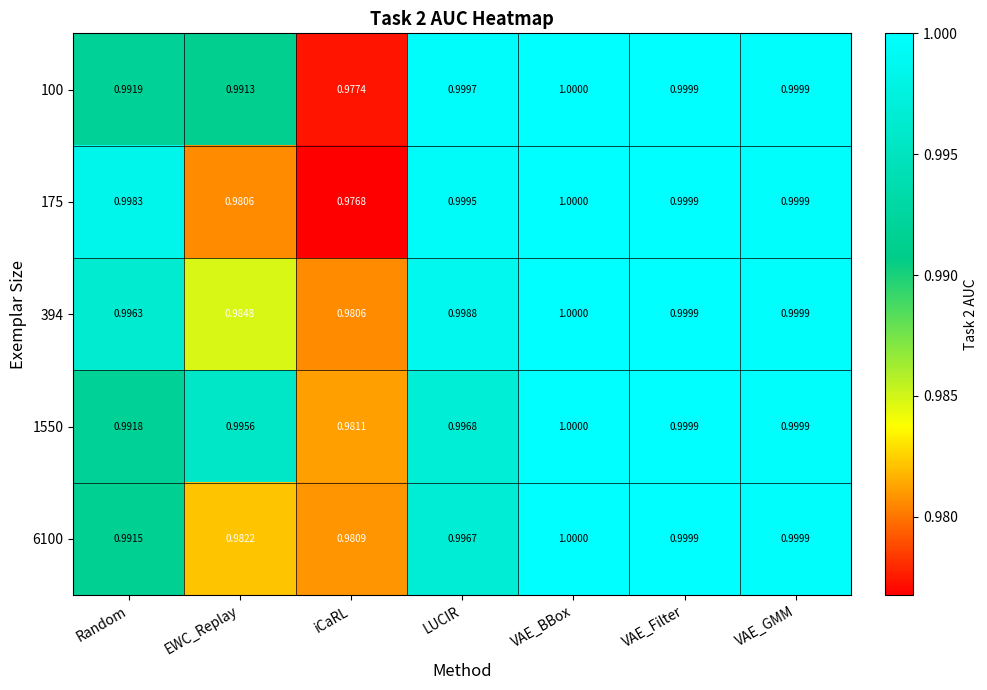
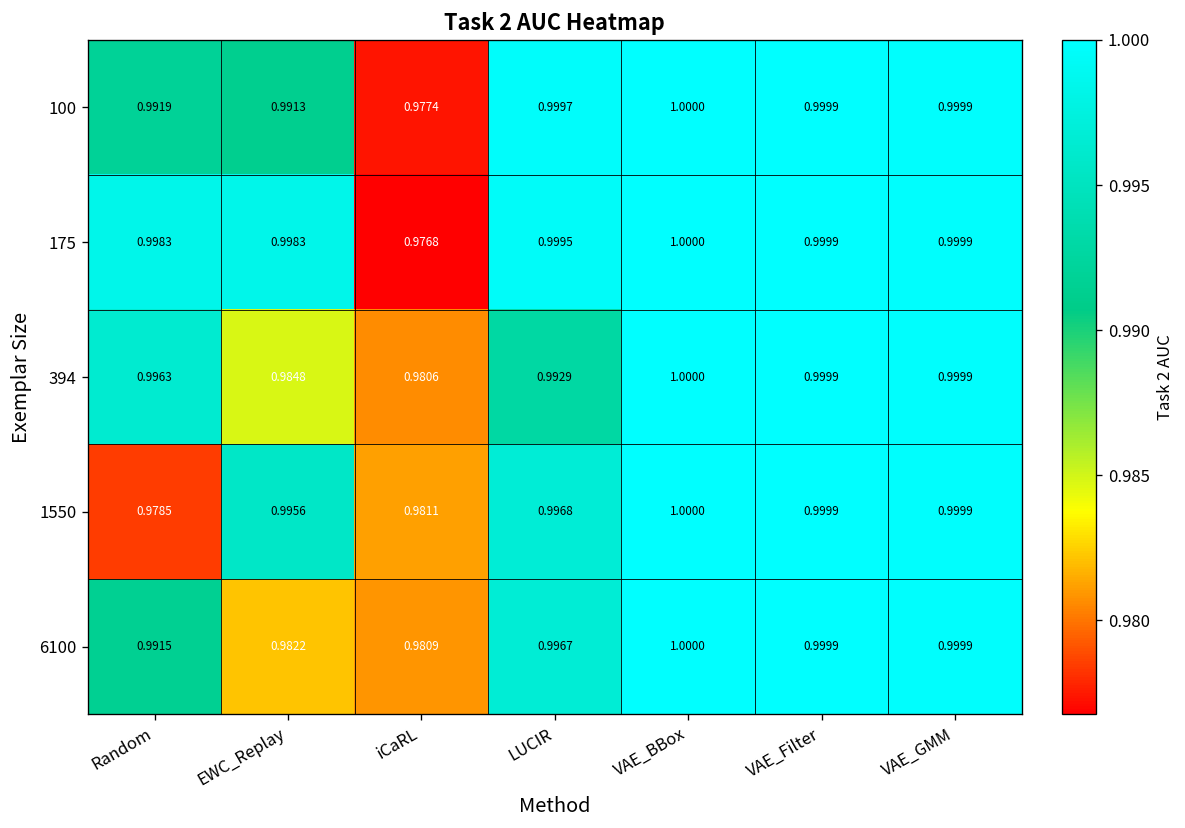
  {
    "100": {
      "Random": 0.9919,
      "EWC_Replay": 0.9913,
      "iCaRL": 0.9774,
      "LUCIR": 0.9997,
      "VAE_BBox": 1.0000,
      "VAE_Filter": 0.9999,
      "VAE_GMM": 0.9999
    },
    "175": {
      "Random": 0.9983,
-     "EWC_Replay": 0.9806,
+     "EWC_Replay": 0.9983,
      "iCaRL": 0.9768,
      "LUCIR": 0.9995,
      "VAE_BBox": 1.0000,
      "VAE_Filter": 0.9999,
      "VAE_GMM": 0.9999
    },
    "394": {
      "Random": 0.9963,
      "EWC_Replay": 0.9848,
      "iCaRL": 0.9806,
-     "LUCIR": 0.9988,
+     "LUCIR": 0.9929,
      "VAE_BBox": 1.0000,
      "VAE_Filter": 0.9999,
      "VAE_GMM": 0.9999
    },
    "1550": {
-     "Random": 0.9918,
+     "Random": 0.9785,
      "EWC_Replay": 0.9956,
      "iCaRL": 0.9811,
      "LUCIR": 0.9968,
      "VAE_BBox": 1.0000,
      "VAE_Filter": 0.9999,
      "VAE_GMM": 0.9999
    },
    "6100": {
      "Random": 0.9915,
      "EWC_Replay": 0.9822,
      "iCaRL": 0.9809,
      "LUCIR": 0.9967,
      "VAE_BBox": 1.0000,
      "VAE_Filter": 0.9999,
      "VAE_GMM": 0.9999
    }
  }
